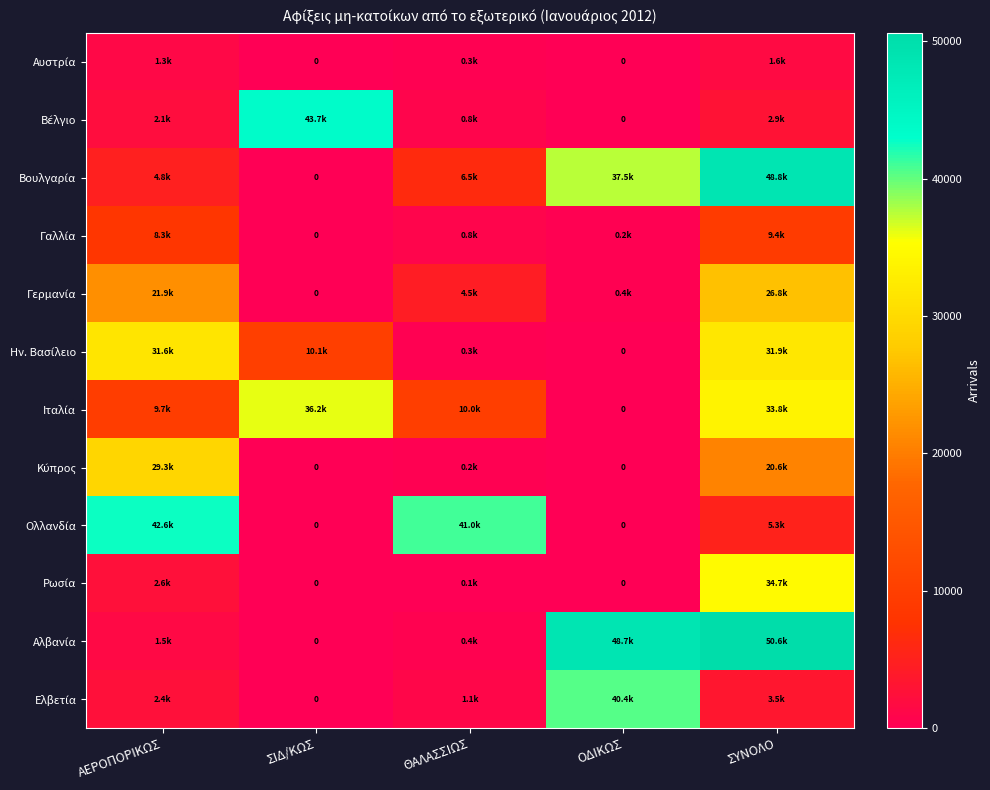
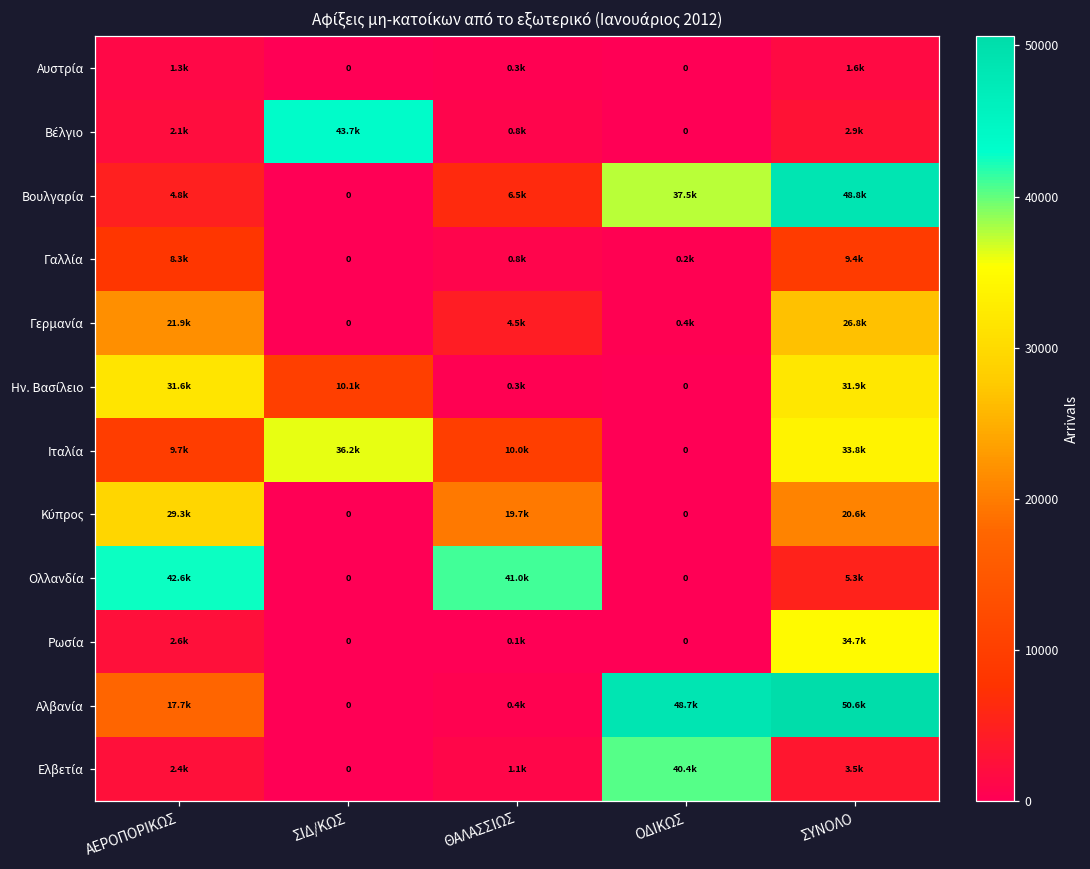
  {
    "Αυστρία": {
      "ΑΕΡΟΠΟΡΙΚΩΣ": "1.3k",
      "ΣΙΔ/ΚΩΣ": "0",
      "ΘΑΛΑΣΣΙΩΣ": "0.3k",
      "ΟΔΙΚΩΣ": "0",
      "ΣΥΝΟΛΟ": "1.6k"
    },
    "Βέλγιο": {
      "ΑΕΡΟΠΟΡΙΚΩΣ": "2.1k",
      "ΣΙΔ/ΚΩΣ": "43.7k",
      "ΘΑΛΑΣΣΙΩΣ": "0.8k",
      "ΟΔΙΚΩΣ": "0",
      "ΣΥΝΟΛΟ": "2.9k"
    },
    "Βουλγαρία": {
      "ΑΕΡΟΠΟΡΙΚΩΣ": "4.8k",
      "ΣΙΔ/ΚΩΣ": "0",
      "ΘΑΛΑΣΣΙΩΣ": "6.5k",
      "ΟΔΙΚΩΣ": "37.5k",
      "ΣΥΝΟΛΟ": "48.8k"
    },
    "Γαλλία": {
      "ΑΕΡΟΠΟΡΙΚΩΣ": "8.3k",
      "ΣΙΔ/ΚΩΣ": "0",
      "ΘΑΛΑΣΣΙΩΣ": "0.8k",
      "ΟΔΙΚΩΣ": "0.2k",
      "ΣΥΝΟΛΟ": "9.4k"
    },
    "Γερμανία": {
      "ΑΕΡΟΠΟΡΙΚΩΣ": "21.9k",
      "ΣΙΔ/ΚΩΣ": "0",
      "ΘΑΛΑΣΣΙΩΣ": "4.5k",
      "ΟΔΙΚΩΣ": "0.4k",
      "ΣΥΝΟΛΟ": "26.8k"
    },
    "Ην. Βασίλειο": {
      "ΑΕΡΟΠΟΡΙΚΩΣ": "31.6k",
      "ΣΙΔ/ΚΩΣ": "10.1k",
      "ΘΑΛΑΣΣΙΩΣ": "0.3k",
      "ΟΔΙΚΩΣ": "0",
      "ΣΥΝΟΛΟ": "31.9k"
    },
    "Ιταλία": {
      "ΑΕΡΟΠΟΡΙΚΩΣ": "9.7k",
      "ΣΙΔ/ΚΩΣ": "36.2k",
      "ΘΑΛΑΣΣΙΩΣ": "10.0k",
      "ΟΔΙΚΩΣ": "0",
      "ΣΥΝΟΛΟ": "33.8k"
    },
    "Κύπρος": {
      "ΑΕΡΟΠΟΡΙΚΩΣ": "29.3k",
      "ΣΙΔ/ΚΩΣ": "0",
-     "ΘΑΛΑΣΣΙΩΣ": "0.2k",
+     "ΘΑΛΑΣΣΙΩΣ": "19.7k",
      "ΟΔΙΚΩΣ": "0",
      "ΣΥΝΟΛΟ": "20.6k"
    },
    "Ολλανδία": {
      "ΑΕΡΟΠΟΡΙΚΩΣ": "42.6k",
      "ΣΙΔ/ΚΩΣ": "0",
      "ΘΑΛΑΣΣΙΩΣ": "41.0k",
      "ΟΔΙΚΩΣ": "0",
      "ΣΥΝΟΛΟ": "5.3k"
    },
    "Ρωσία": {
      "ΑΕΡΟΠΟΡΙΚΩΣ": "2.6k",
      "ΣΙΔ/ΚΩΣ": "0",
      "ΘΑΛΑΣΣΙΩΣ": "0.1k",
      "ΟΔΙΚΩΣ": "0",
      "ΣΥΝΟΛΟ": "34.7k"
    },
    "Αλβανία": {
-     "ΑΕΡΟΠΟΡΙΚΩΣ": "1.5k",
+     "ΑΕΡΟΠΟΡΙΚΩΣ": "17.7k",
      "ΣΙΔ/ΚΩΣ": "0",
      "ΘΑΛΑΣΣΙΩΣ": "0.4k",
      "ΟΔΙΚΩΣ": "48.7k",
      "ΣΥΝΟΛΟ": "50.6k"
    },
    "Ελβετία": {
      "ΑΕΡΟΠΟΡΙΚΩΣ": "2.4k",
      "ΣΙΔ/ΚΩΣ": "0",
      "ΘΑΛΑΣΣΙΩΣ": "1.1k",
      "ΟΔΙΚΩΣ": "40.4k",
      "ΣΥΝΟΛΟ": "3.5k"
    }
  }
